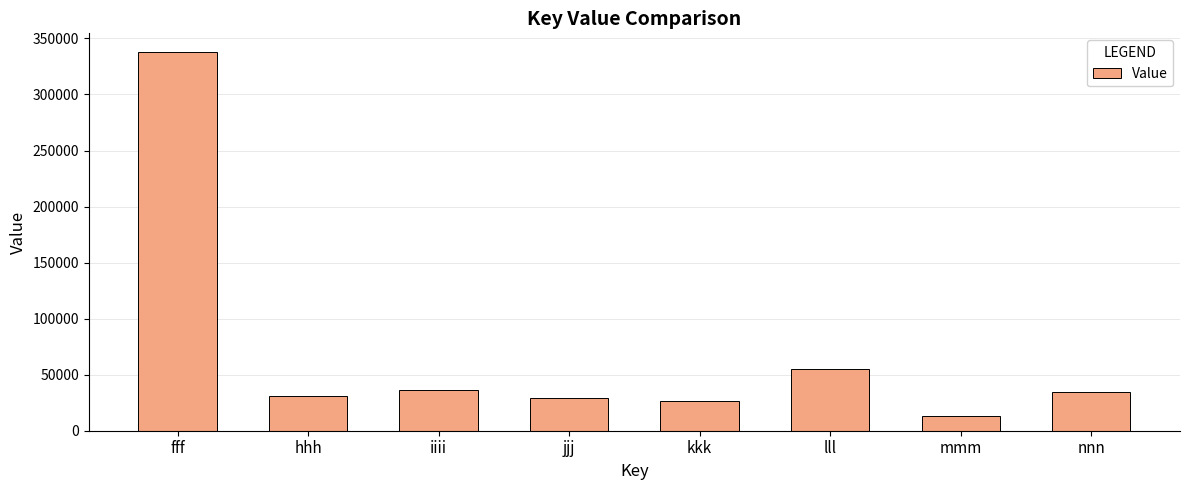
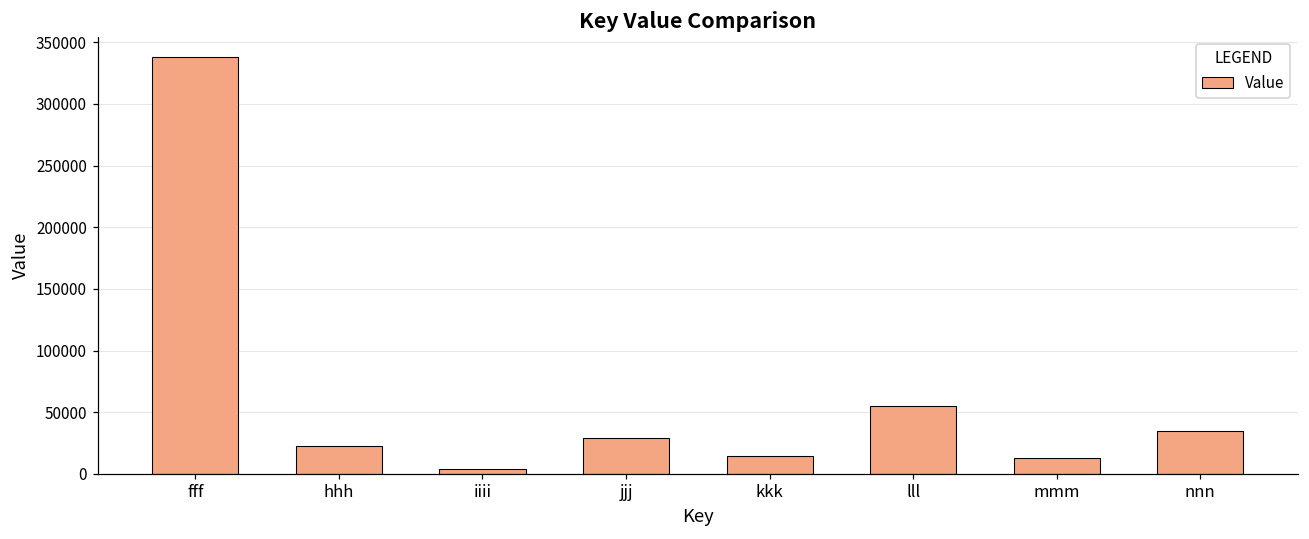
  {
    "fff": 338000,
-   "hhh": 31000,
-   "iiii": 36000,
+   "hhh": 23000,
+   "iiii": 4000,
    "jjj": 29000,
-   "kkk": 27000,
+   "kkk": 15000,
    "lll": 55000,
    "mmm": 13000,
    "nnn": 35000
  }
